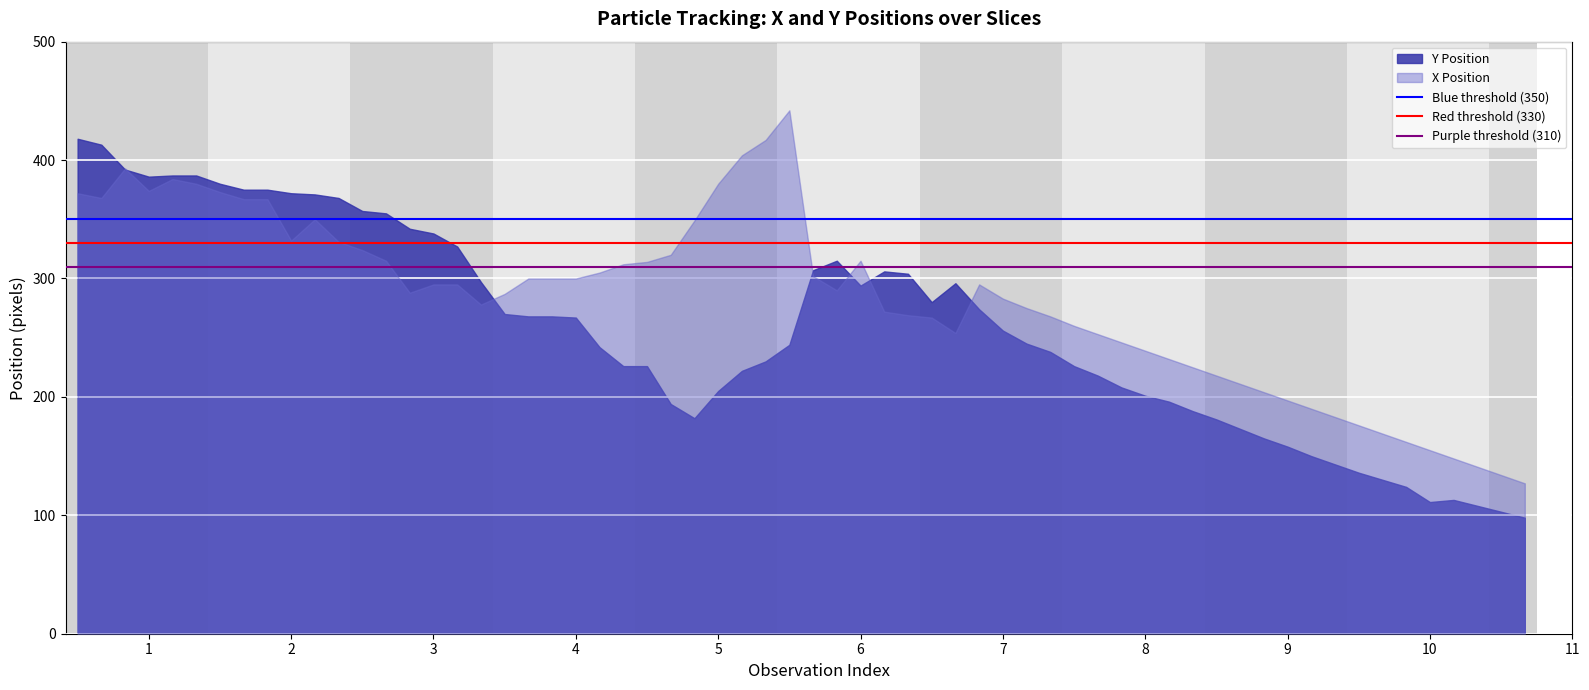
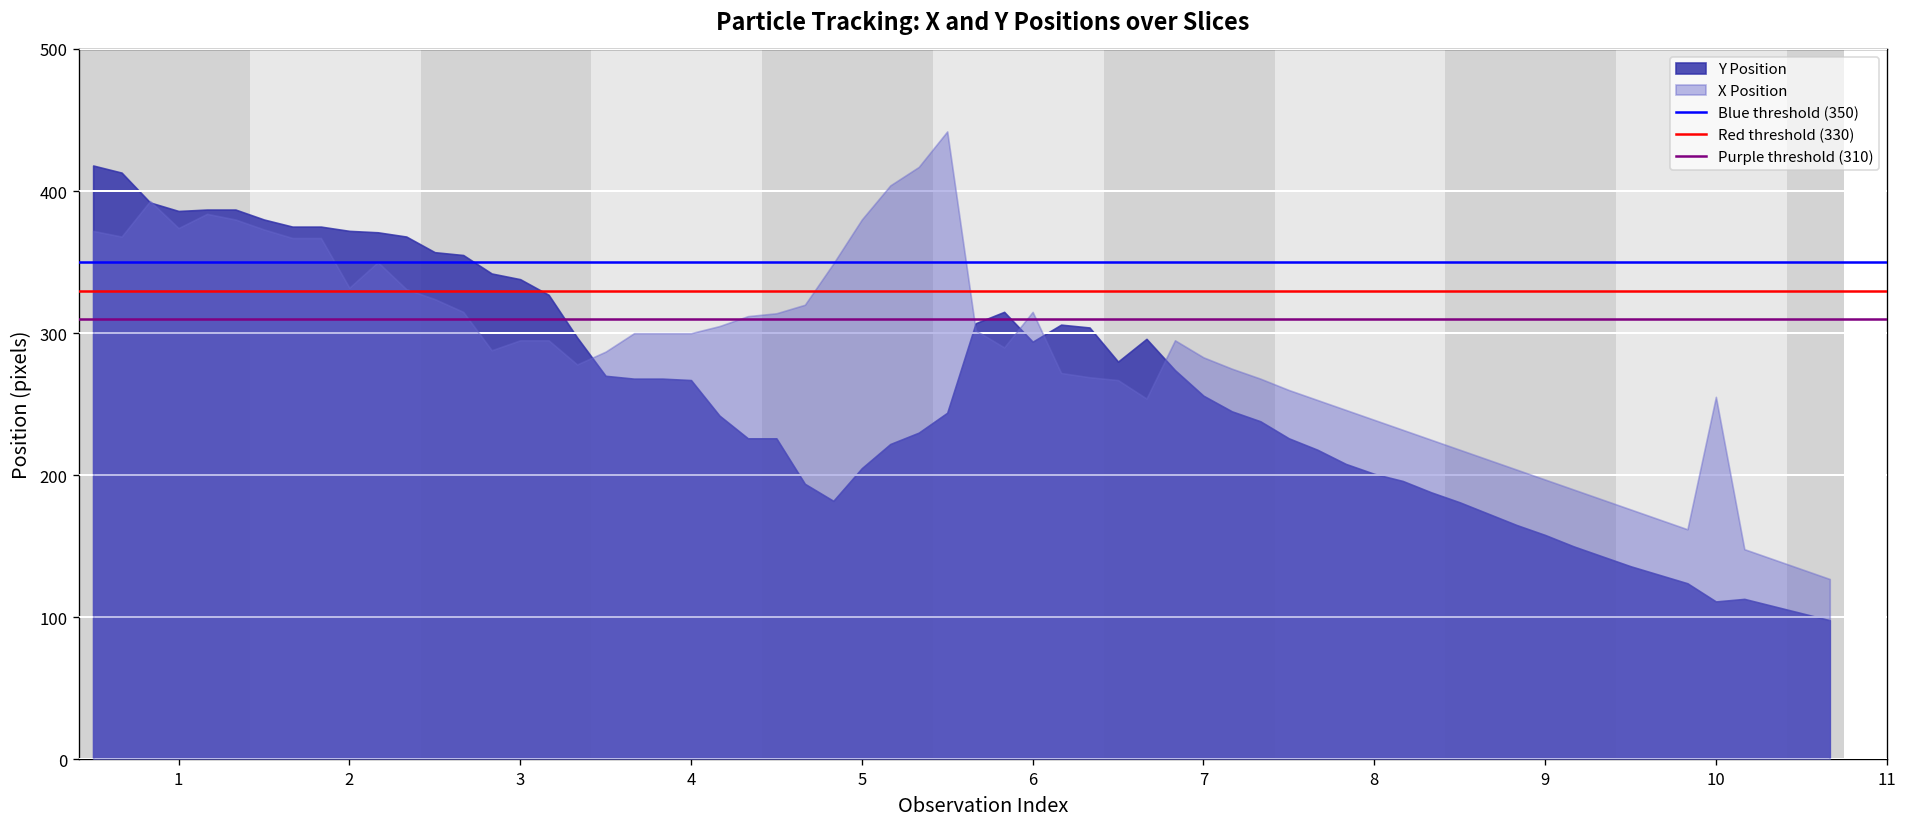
  {
    "Y Position": {
      "4": 267,
      "10": 111
    },
    "X Position": {
      "4": 300,
-     "10": 155
+     "10": 255
    }
  }
